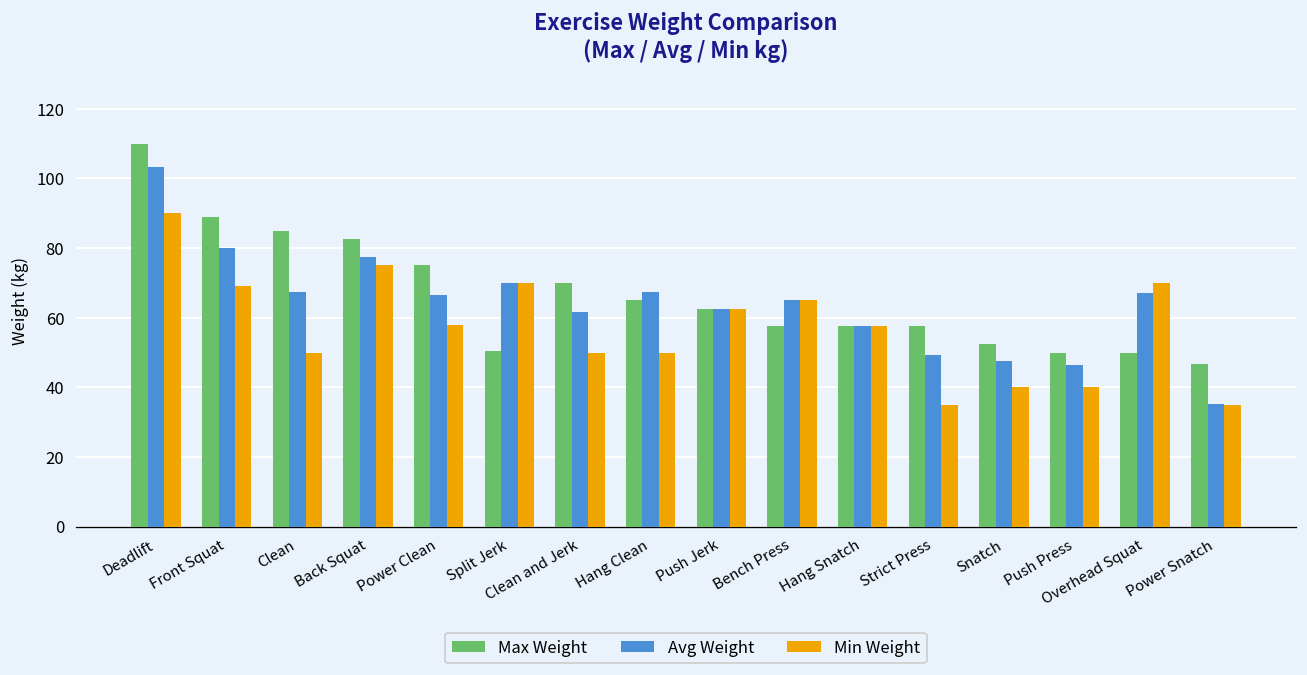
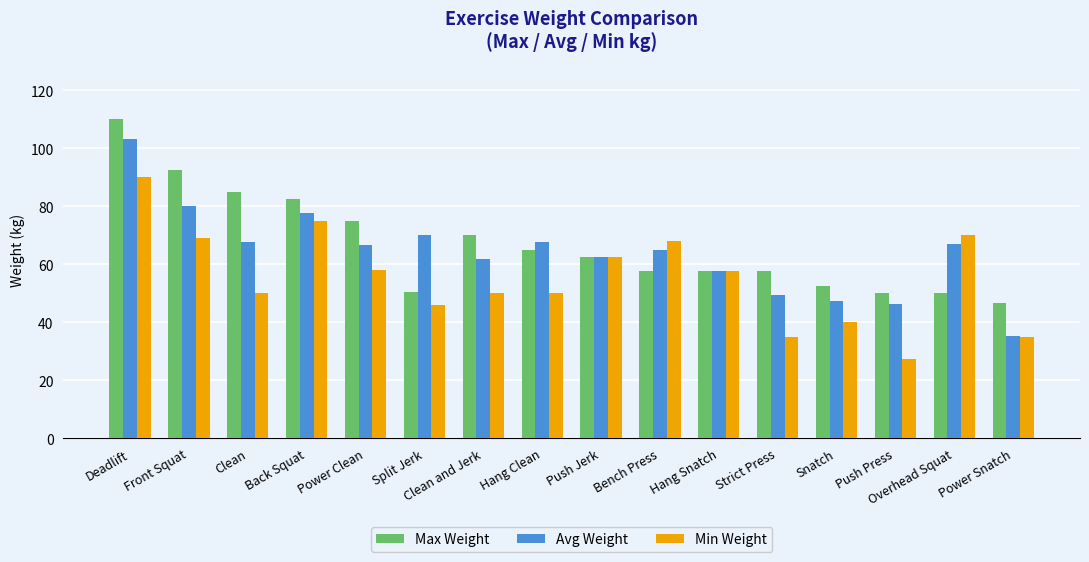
  {
    "Max Weight": {
      "Deadlift": 110,
-     "Front Squat": 89,
+     "Front Squat": 93,
      "Clean": 85,
      "Back Squat": 83,
      "Power Clean": 75,
      "Split Jerk": 51,
      "Clean and Jerk": 70,
      "Hang Clean": 65,
      "Push Jerk": 63,
      "Bench Press": 58,
      "Hang Snatch": 58,
      "Strict Press": 58,
      "Snatch": 53,
      "Push Press": 50,
      "Overhead Squat": 50,
      "Power Snatch": 47
    },
    "Avg Weight": {
      "Deadlift": 103,
      "Front Squat": 80,
      "Clean": 68,
      "Back Squat": 78,
      "Power Clean": 67,
      "Split Jerk": 70,
      "Clean and Jerk": 62,
      "Hang Clean": 68,
      "Push Jerk": 63,
      "Bench Press": 65,
      "Hang Snatch": 58,
      "Strict Press": 49,
      "Snatch": 48,
      "Push Press": 46,
      "Overhead Squat": 67,
      "Power Snatch": 35
    },
    "Min Weight": {
      "Deadlift": 90,
      "Front Squat": 69,
      "Clean": 50,
      "Back Squat": 75,
      "Power Clean": 58,
-     "Split Jerk": 70,
+     "Split Jerk": 46,
      "Clean and Jerk": 50,
      "Hang Clean": 50,
      "Push Jerk": 63,
-     "Bench Press": 65,
+     "Bench Press": 68,
      "Hang Snatch": 58,
      "Strict Press": 35,
      "Snatch": 40,
-     "Push Press": 40,
+     "Push Press": 28,
      "Overhead Squat": 70,
      "Power Snatch": 35
    }
  }
